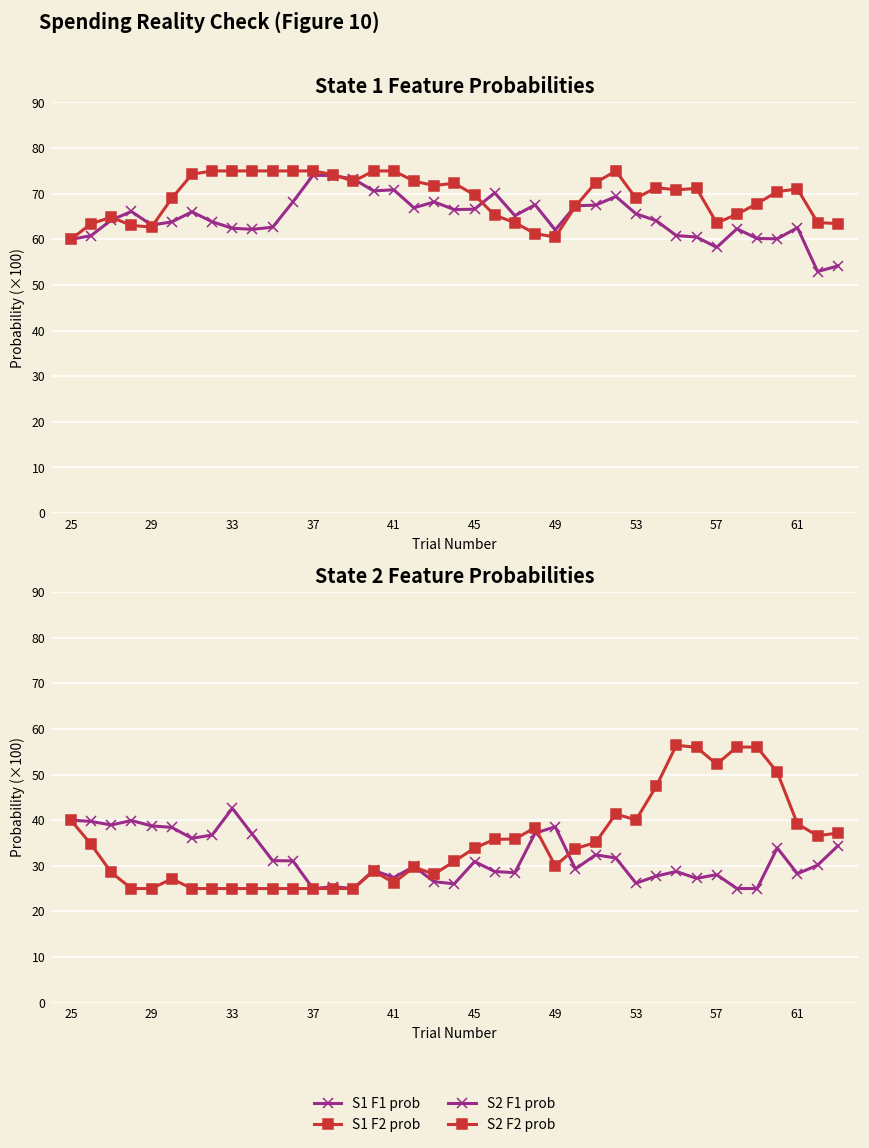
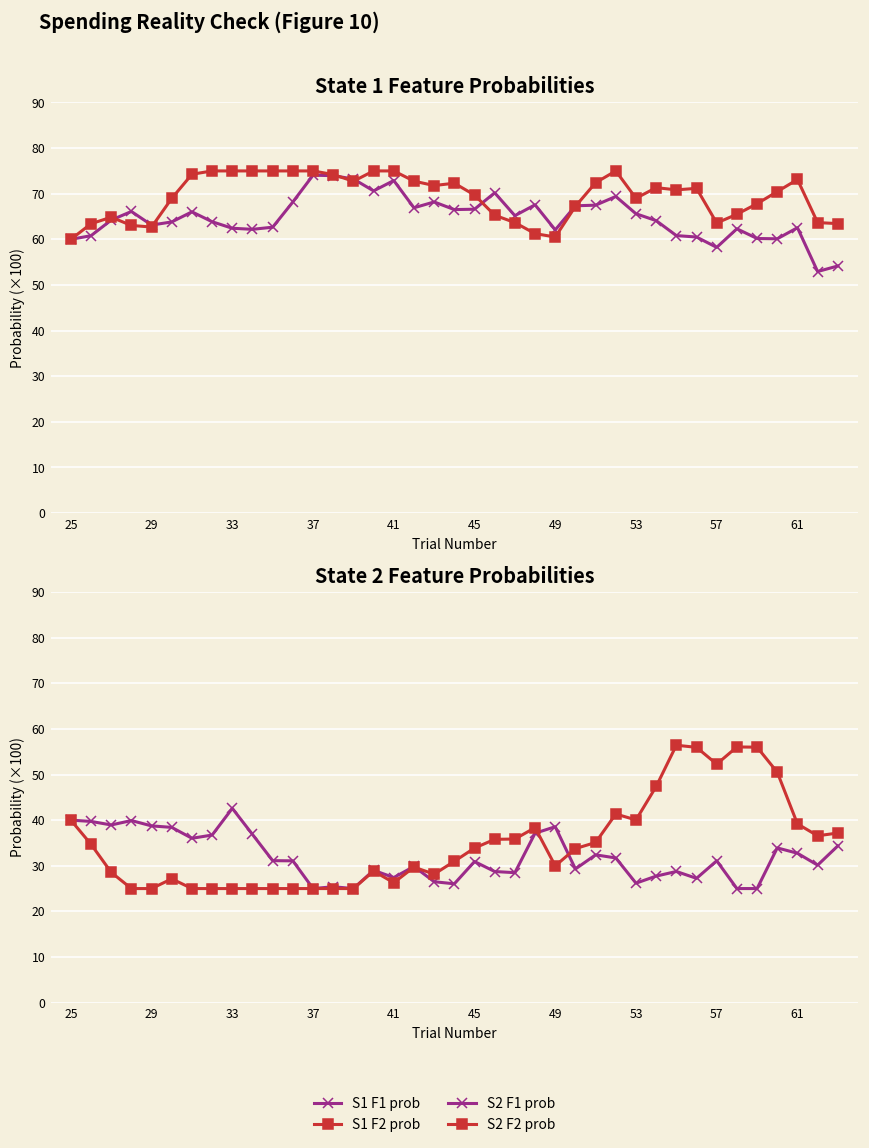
  {
    "State 1 Feature Probabilities": {
      "S1 F1 prob": {
        "33": 62,
        "37": 74,
-       "41": 71,
+       "41": 73,
        "45": 67,
        "49": 62,
        "53": 66,
        "57": 58,
        "61": 63
      },
      "S1 F2 prob": {
        "33": 75,
        "37": 75,
        "41": 75,
        "45": 70,
        "49": 61,
        "53": 69,
        "57": 64,
-       "61": 71
+       "61": 73
      }
    },
    "State 2 Feature Probabilities": {
      "S2 F1 prob": {
        "29": 39,
        "33": 43,
        "41": 27,
        "45": 31,
        "49": 39,
        "53": 26,
-       "57": 28,
-       "61": 28
+       "57": 31,
+       "61": 33
      },
      "S2 F2 prob": {
        "29": 25,
        "33": 25,
        "41": 26,
        "45": 34,
        "49": 30,
        "53": 40,
        "57": 52,
        "61": 39
      }
    }
  }
